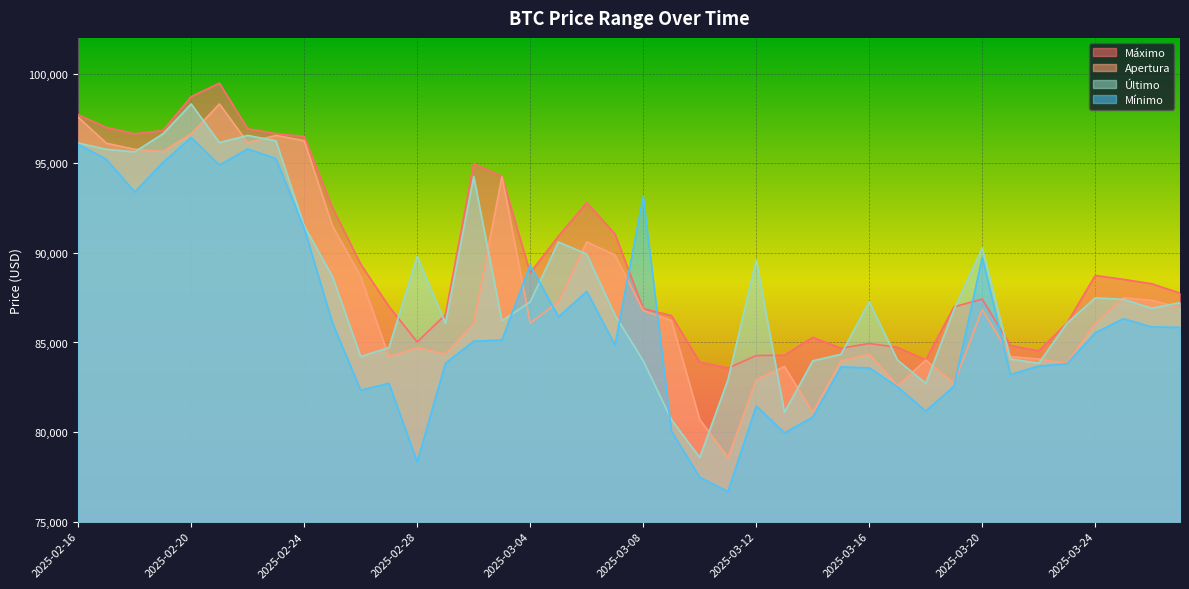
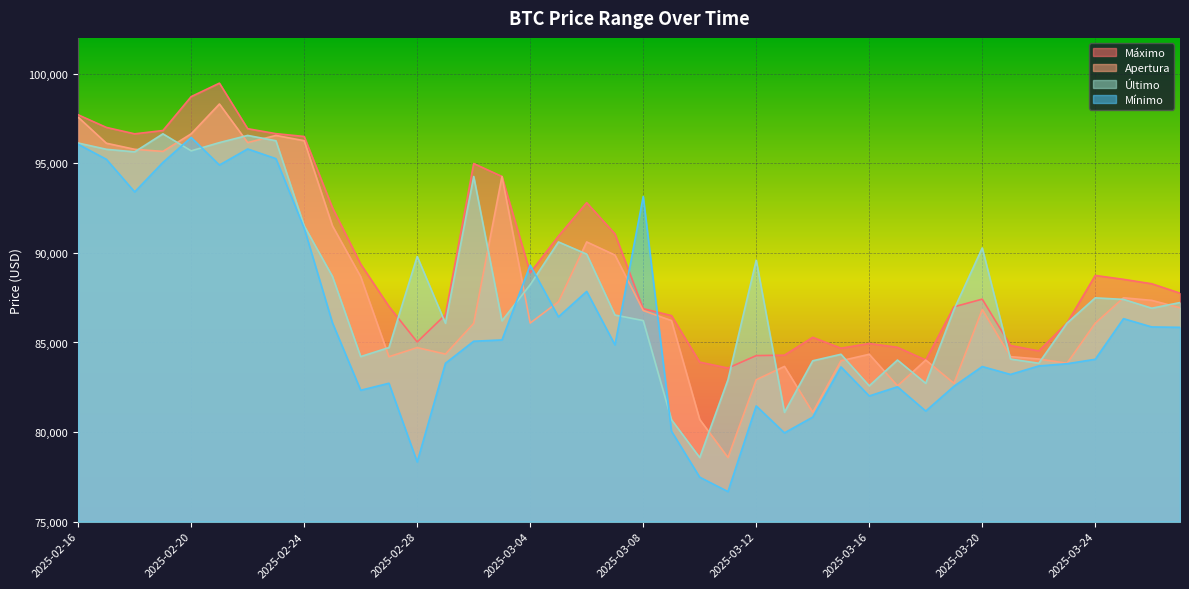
  {
    "Último": {
-     "2025-02-20": "98,300",
+     "2025-02-20": "95,700",
      "2025-02-28": "89,800",
-     "2025-03-04": "87,300",
-     "2025-03-08": "84,000",
+     "2025-03-04": "88,200",
+     "2025-03-08": "86,200",
      "2025-03-12": "89,600",
-     "2025-03-16": "87,300",
+     "2025-03-16": "82,600",
      "2025-03-20": "90,300",
      "2025-03-24": "87,500"
    },
    "Mínimo": {
      "2025-02-20": "96,400",
      "2025-02-28": "78,300",
      "2025-03-04": "89,300",
      "2025-03-08": "93,100",
      "2025-03-12": "81,500",
-     "2025-03-16": "83,600",
-     "2025-03-20": "89,800",
-     "2025-03-24": "85,500"
+     "2025-03-16": "82,000",
+     "2025-03-20": "83,700",
+     "2025-03-24": "84,100"
    }
  }
